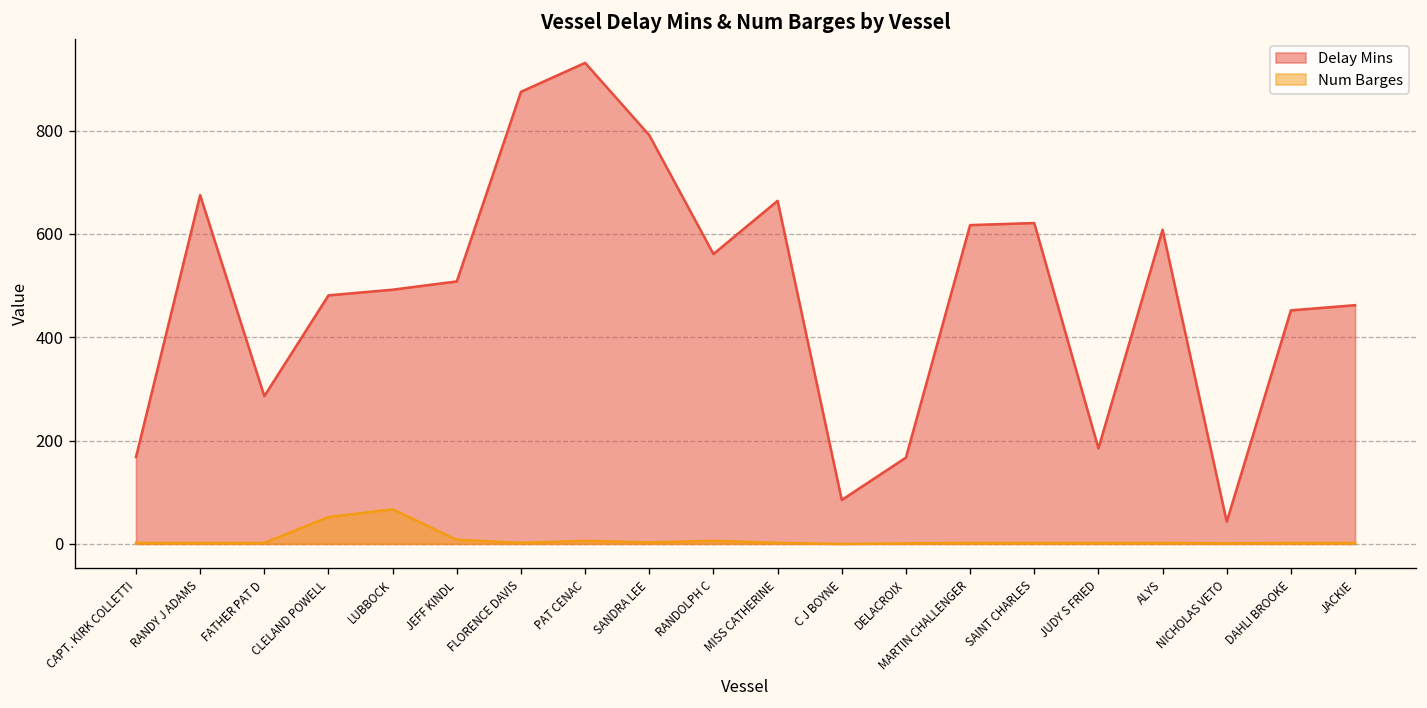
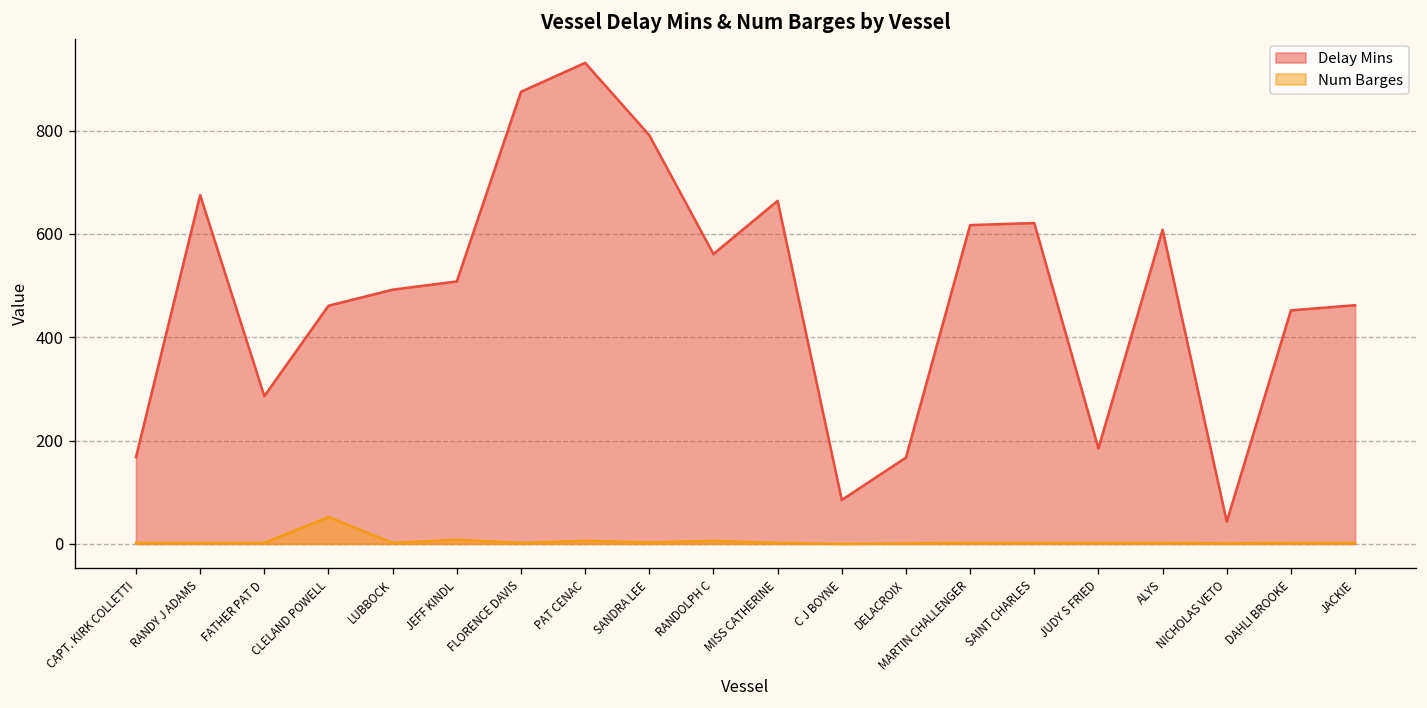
  {
    "Delay Mins": {
      "CAPT. KIRK COLLETTI": 170,
      "RANDY J ADAMS": 680,
      "FATHER PAT D": 290,
-     "CLELAND POWELL": 480,
+     "CLELAND POWELL": 460,
      "LUBBOCK": 490,
      "JEFF KINDL": 510,
      "FLORENCE DAVIS": 880,
      "PAT CENAC": 930,
      "SANDRA LEE": 790,
      "RANDOLPH C": 560,
      "MISS CATHERINE": 660,
      "C J BOYNE": 90,
      "DELACROIX": 170,
      "MARTIN CHALLENGER": 620,
      "SAINT CHARLES": 620,
      "JUDY S FRIED": 190,
      "ALYS": 610,
      "NICHOLAS VETO": 40,
      "DAHLI BROOKE": 450,
      "JACKIE": 460
    },
    "Num Barges": {
      "CAPT. KIRK COLLETTI": 0,
      "RANDY J ADAMS": 0,
      "FATHER PAT D": 0,
      "CLELAND POWELL": 50,
-     "LUBBOCK": 70,
+     "LUBBOCK": 0,
      "JEFF KINDL": 10,
      "FLORENCE DAVIS": 0,
      "PAT CENAC": 10,
      "SANDRA LEE": 0,
      "RANDOLPH C": 10,
      "MISS CATHERINE": 0,
      "C J BOYNE": 0,
      "DELACROIX": 0,
      "MARTIN CHALLENGER": 0,
      "SAINT CHARLES": 0,
      "JUDY S FRIED": 0,
      "ALYS": 0,
      "NICHOLAS VETO": 0,
      "DAHLI BROOKE": 0,
      "JACKIE": 0
    }
  }
